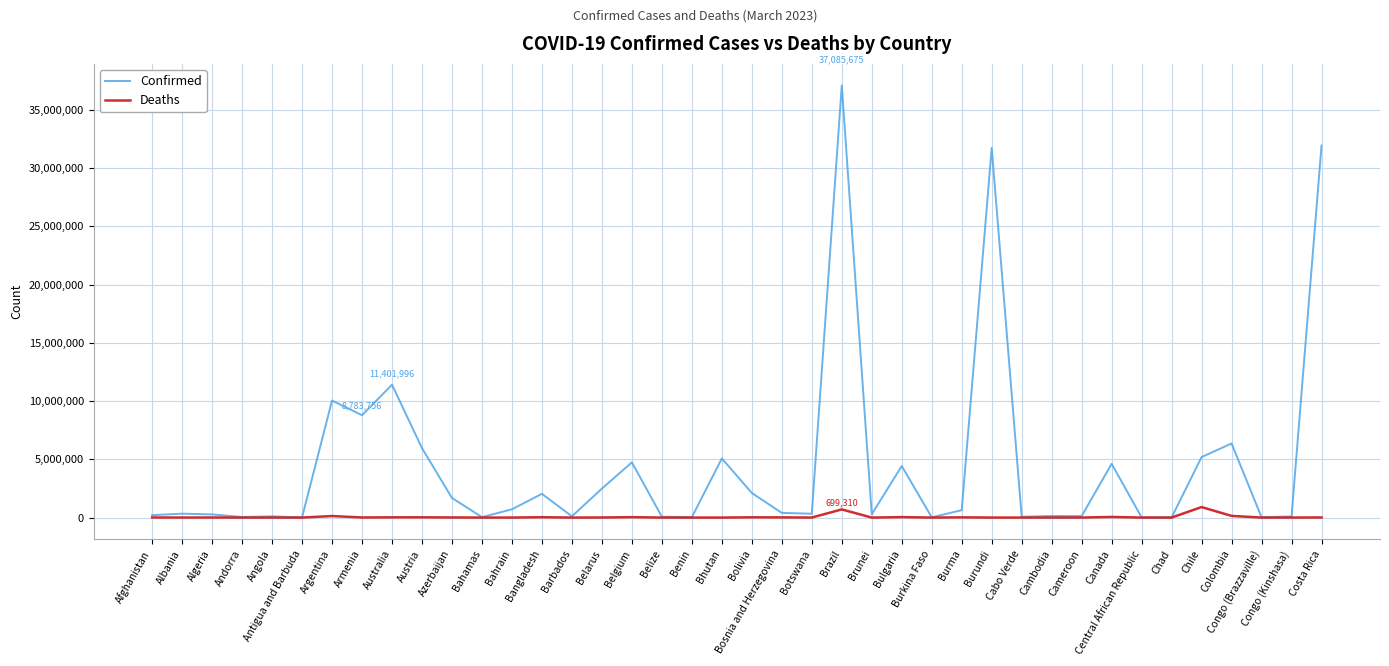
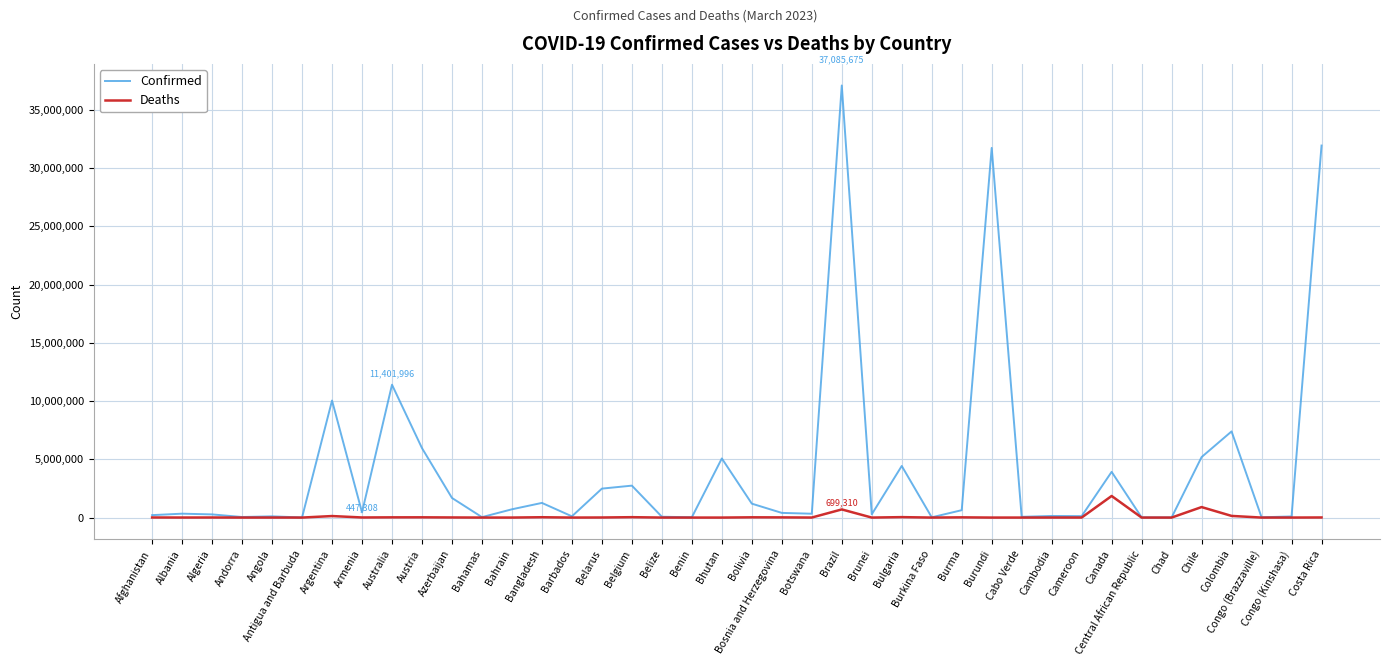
  {
    "Confirmed": {
-     "Armenia": "8,783,756",
+     "Armenia": "447,308",
      "Australia": "11,401,996",
-     "Bangladesh": "2,000,000",
-     "Belgium": "4,700,000",
-     "Bolivia": "2,100,000",
+     "Bangladesh": "1,300,000",
+     "Belgium": "2,700,000",
+     "Bolivia": "1,200,000",
      "Brazil": "37,085,675",
-     "Canada": "4,600,000",
-     "Colombia": "6,400,000"
+     "Canada": "3,900,000",
+     "Colombia": "7,400,000"
    },
    "Deaths": {
      "Albania": "0",
      "Algeria": "0",
      "Argentina": "100,000",
      "Armenia": "0",
      "Australia": "0",
      "Austria": "0",
      "Azerbaijan": "0",
      "Bahrain": "0",
      "Bangladesh": "0",
      "Belarus": "0",
      "Belgium": "0",
      "Bhutan": "0",
      "Bolivia": "0",
      "Bosnia and Herzegovina": "0",
      "Botswana": "0",
      "Brunei": "0",
      "Bulgaria": "0",
      "Burma": "0",
      "Burundi": "0",
-     "Canada": "100,000",
+     "Canada": "1,900,000",
      "Chile": "900,000",
      "Colombia": "100,000",
      "Costa Rica": "0"
    }
  }
